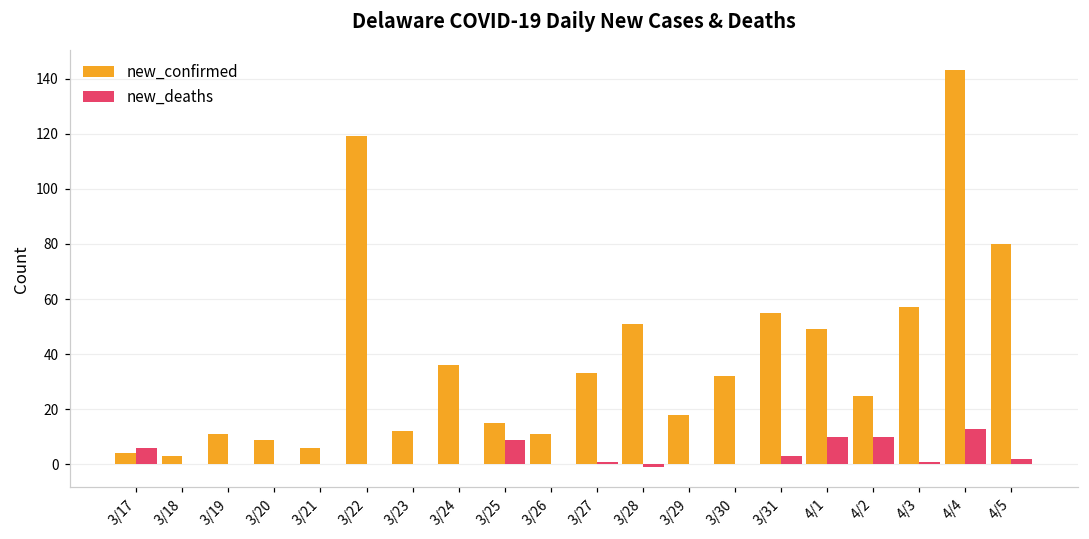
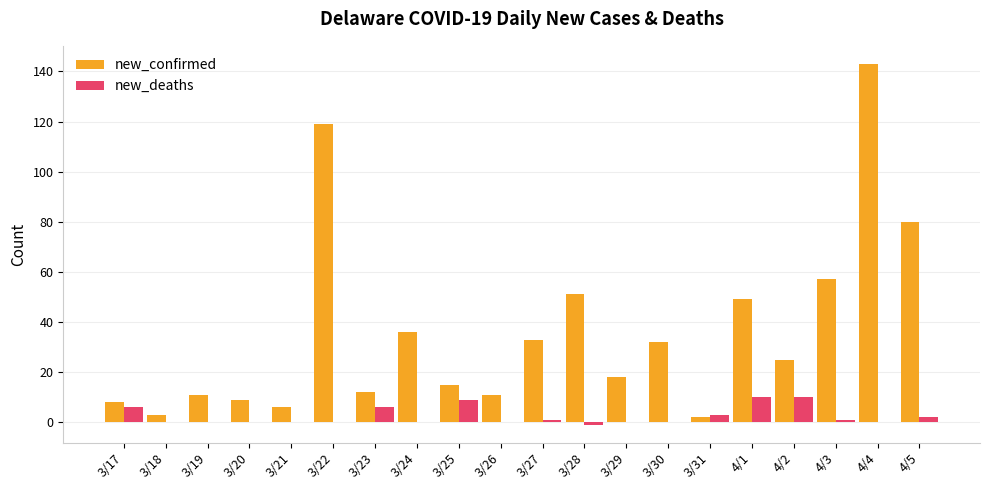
  {
    "new_confirmed": {
-     "3/17": 4,
+     "3/17": 8,
      "3/18": 3,
      "3/19": 11,
      "3/20": 9,
      "3/21": 6,
      "3/22": 119,
      "3/23": 12,
      "3/24": 36,
      "3/25": 15,
      "3/26": 11,
      "3/27": 33,
      "3/28": 51,
      "3/29": 18,
      "3/30": 32,
-     "3/31": 55,
+     "3/31": 2,
      "4/1": 49,
      "4/2": 25,
      "4/3": 57,
      "4/4": 143,
      "4/5": 80
    },
    "new_deaths": {
      "3/17": 6,
      "3/18": 0,
      "3/19": 0,
      "3/20": 0,
      "3/21": 0,
      "3/22": 0,
-     "3/23": 0,
+     "3/23": 6,
      "3/24": 0,
      "3/25": 9,
      "3/26": 0,
      "3/27": 1,
      "3/28": -1,
      "3/29": 0,
      "3/30": 0,
      "3/31": 3,
      "4/1": 10,
      "4/2": 10,
      "4/3": 1,
-     "4/4": 13,
+     "4/4": 0,
      "4/5": 2
    }
  }
